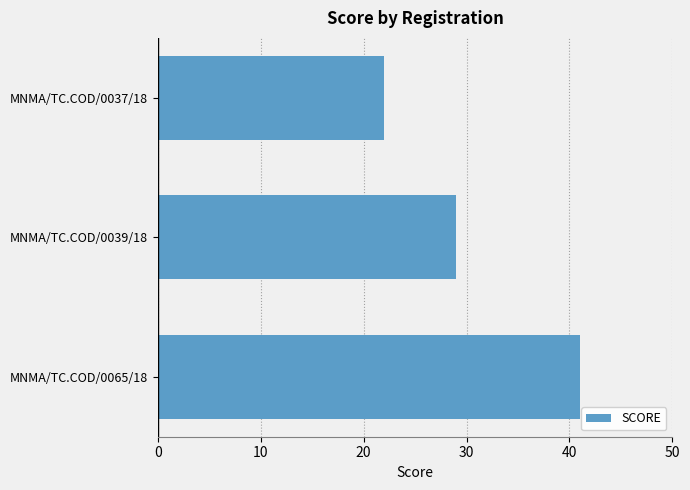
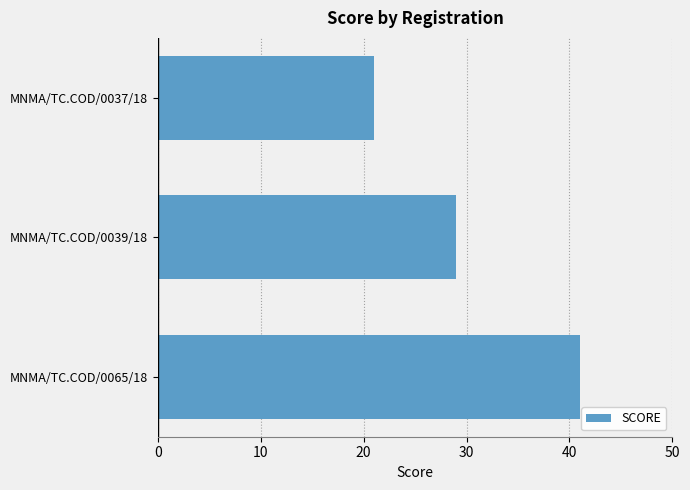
  {
-   "MNMA/TC.COD/0037/18": 22,
+   "MNMA/TC.COD/0037/18": 21,
    "MNMA/TC.COD/0039/18": 29,
    "MNMA/TC.COD/0065/18": 41
  }
